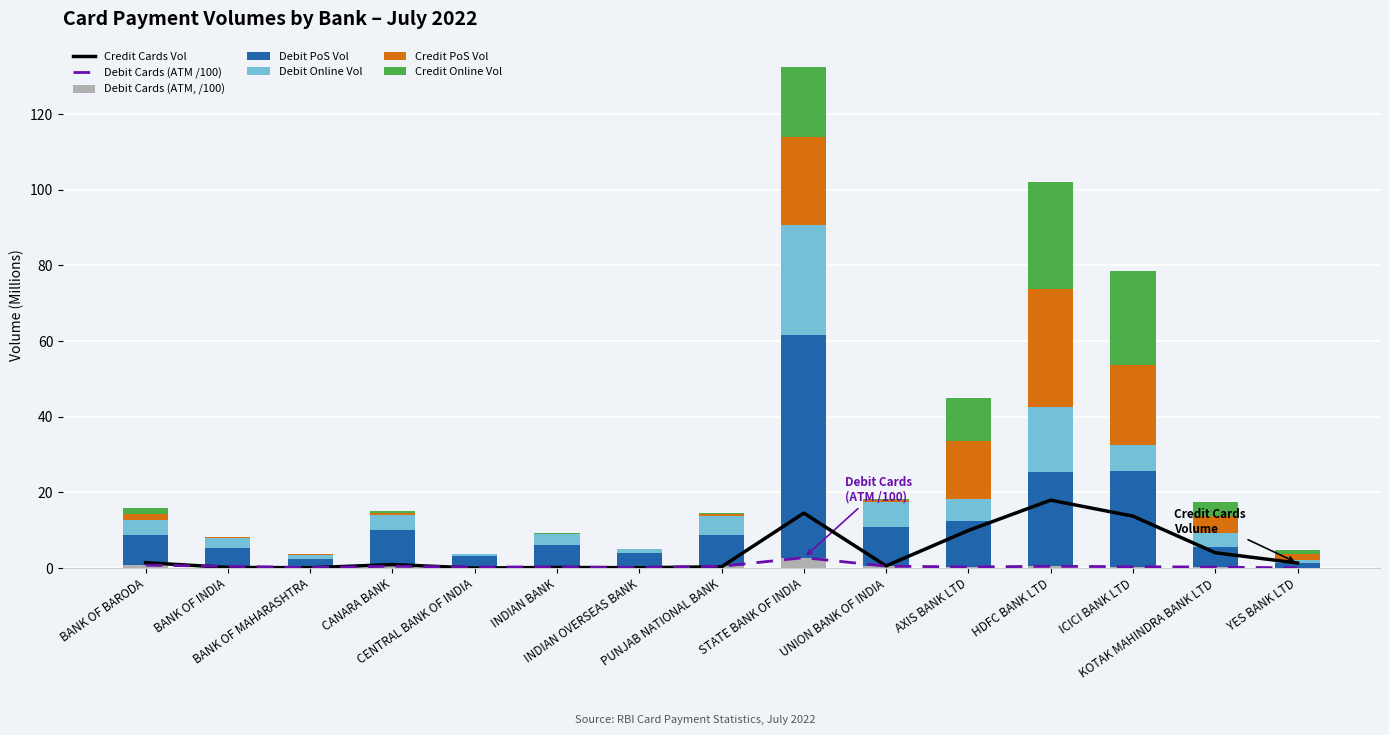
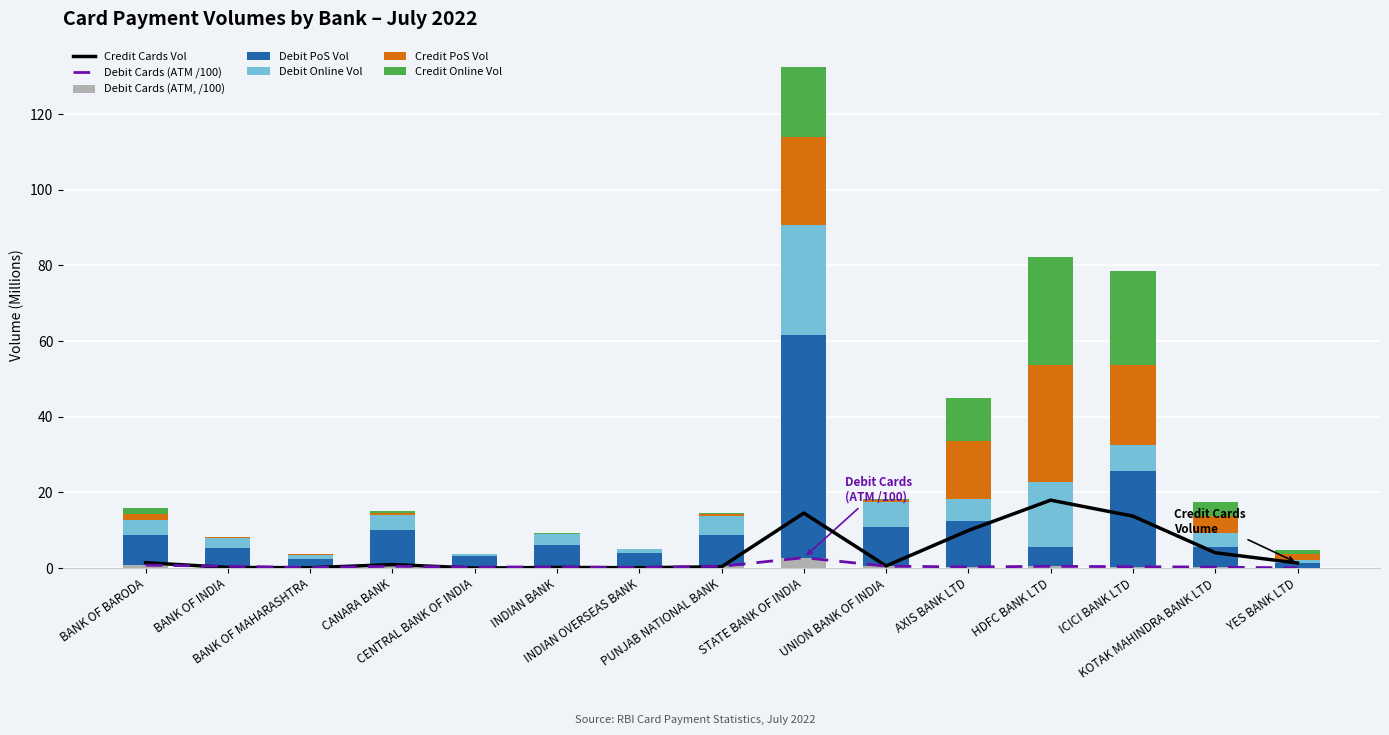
  {
    "Debit Cards (ATM, /100)": {
      "BANK OF BARODA": 1,
      "STATE BANK OF INDIA": 3,
      "AXIS BANK LTD": 0,
      "HDFC BANK LTD": 0,
      "ICICI BANK LTD": 0,
      "KOTAK MAHINDRA BANK LTD": 0,
      "YES BANK LTD": 0
    },
    "Credit Cards Vol": {
      "STATE BANK OF INDIA": 15,
      "AXIS BANK LTD": 10,
      "HDFC BANK LTD": 18,
      "ICICI BANK LTD": 14,
      "KOTAK MAHINDRA BANK LTD": 4,
      "YES BANK LTD": 1
    },
    "Debit PoS Vol": {
      "BANK OF BARODA": 8,
      "BANK OF INDIA": 5,
      "BANK OF MAHARASHTRA": 2,
      "CANARA BANK": 10,
      "CENTRAL BANK OF INDIA": 3,
      "INDIAN BANK": 6,
      "INDIAN OVERSEAS BANK": 4,
      "PUNJAB NATIONAL BANK": 8,
      "STATE BANK OF INDIA": 59,
      "AXIS BANK LTD": 12,
-     "HDFC BANK LTD": 25,
+     "HDFC BANK LTD": 5,
      "ICICI BANK LTD": 25,
      "KOTAK MAHINDRA BANK LTD": 5,
      "YES BANK LTD": 1
    },
    "Debit Online Vol": {
      "BANK OF BARODA": 4,
      "BANK OF INDIA": 3,
      "BANK OF MAHARASHTRA": 1,
      "CANARA BANK": 4,
      "CENTRAL BANK OF INDIA": 1,
      "INDIAN BANK": 3,
      "INDIAN OVERSEAS BANK": 1,
      "PUNJAB NATIONAL BANK": 5,
      "STATE BANK OF INDIA": 29,
      "AXIS BANK LTD": 6,
      "HDFC BANK LTD": 17,
      "ICICI BANK LTD": 7,
      "KOTAK MAHINDRA BANK LTD": 4,
      "YES BANK LTD": 1
    },
    "Credit PoS Vol": {
      "BANK OF BARODA": 2,
      "CANARA BANK": 1,
      "CENTRAL BANK OF INDIA": 0,
      "STATE BANK OF INDIA": 23,
      "AXIS BANK LTD": 16,
      "HDFC BANK LTD": 31,
      "ICICI BANK LTD": 21,
      "KOTAK MAHINDRA BANK LTD": 4,
      "YES BANK LTD": 2
    },
    "Credit Online Vol": {
      "BANK OF BARODA": 2,
      "BANK OF MAHARASHTRA": 0,
      "CENTRAL BANK OF INDIA": 0,
      "STATE BANK OF INDIA": 19,
      "AXIS BANK LTD": 11,
      "HDFC BANK LTD": 28,
      "ICICI BANK LTD": 25,
      "KOTAK MAHINDRA BANK LTD": 4,
      "YES BANK LTD": 1
    }
  }
